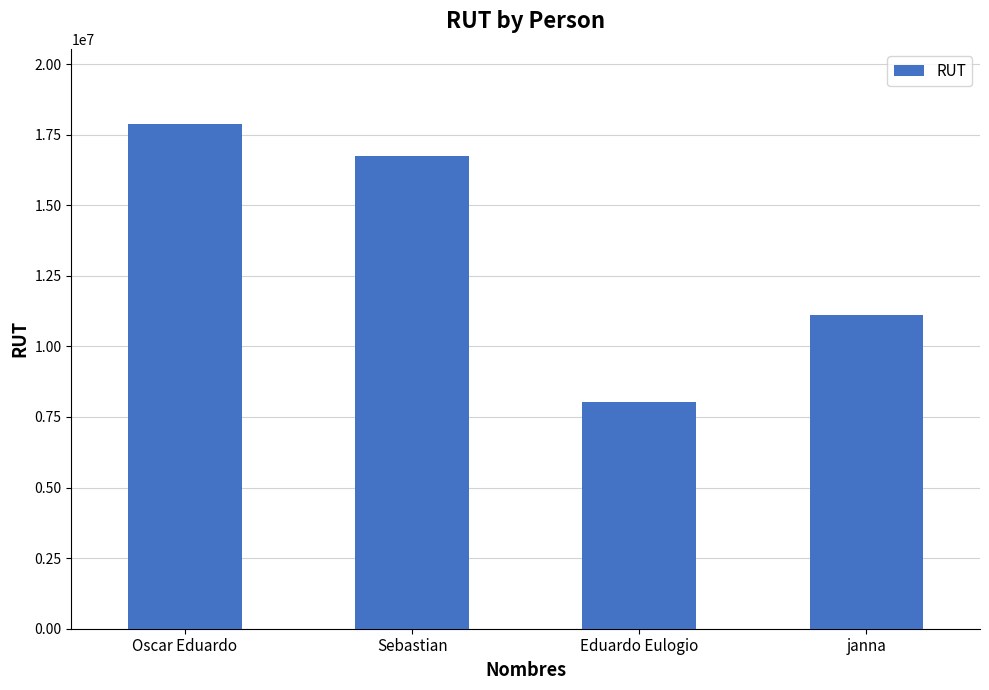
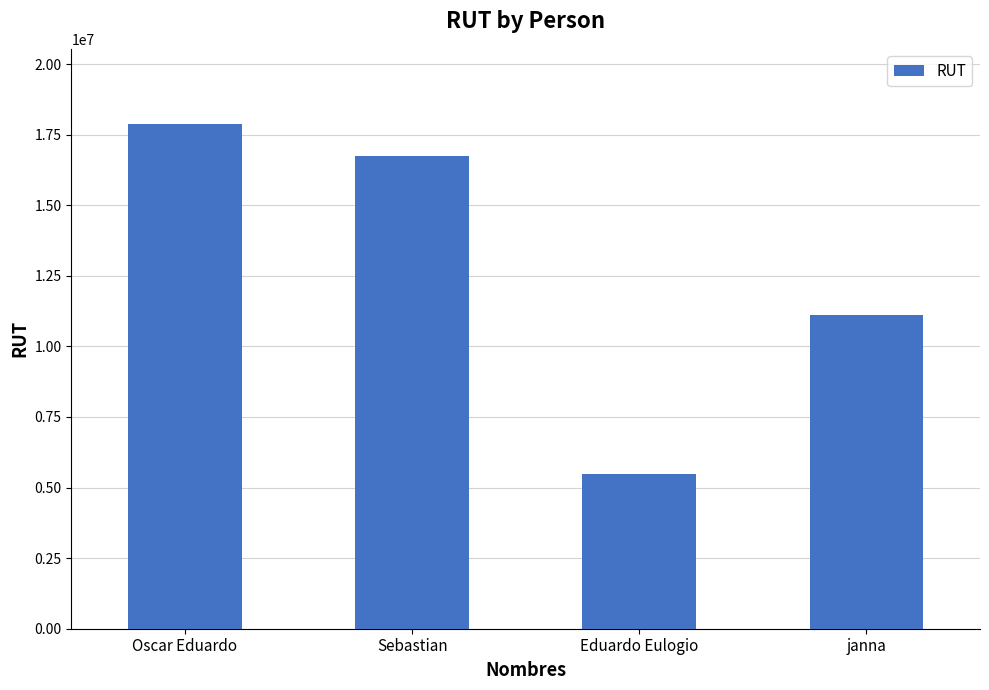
  {
    "Oscar Eduardo": 17900000,
    "Sebastian": 16700000,
-   "Eduardo Eulogio": 8000000,
+   "Eduardo Eulogio": 5500000,
    "janna": 11100000
  }
